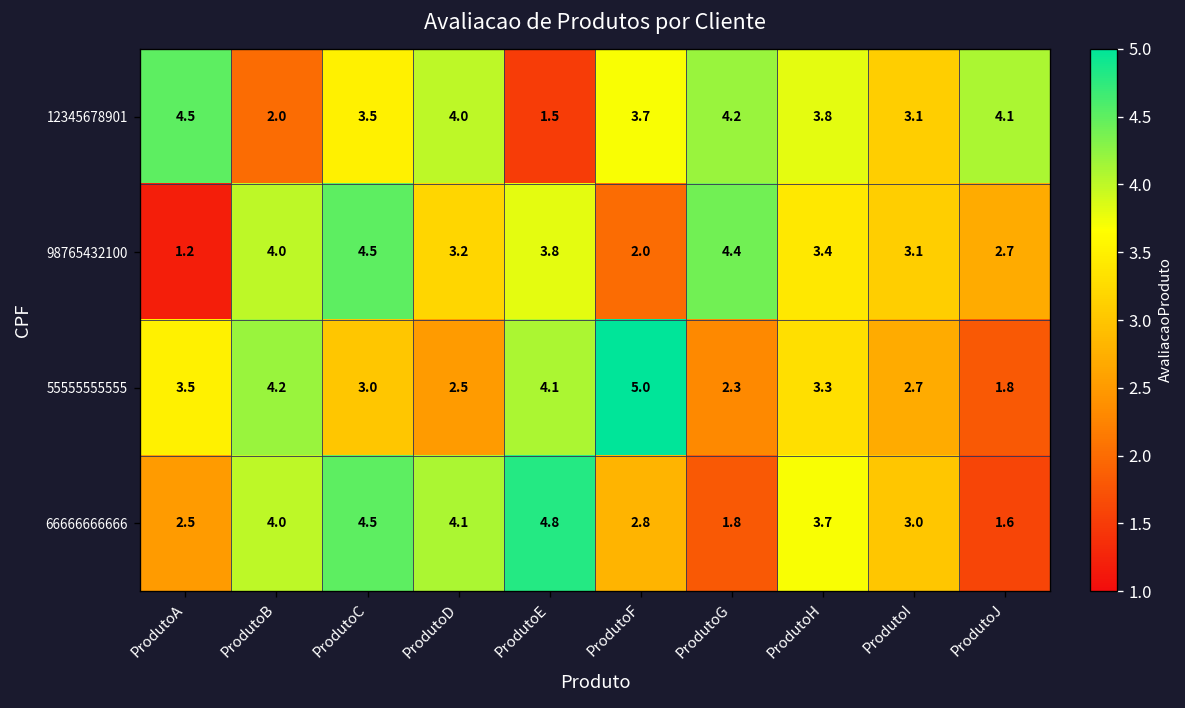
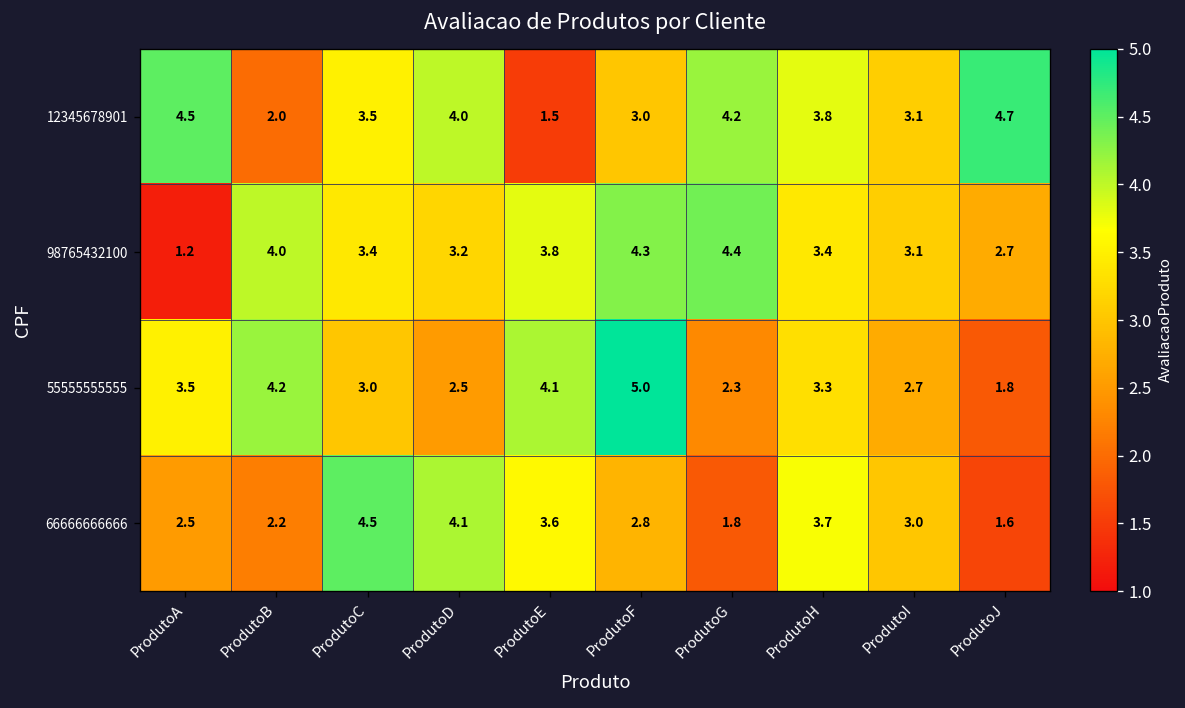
  {
    "12345678901": {
      "ProdutoA": 4.5,
      "ProdutoB": 2.0,
      "ProdutoC": 3.5,
      "ProdutoD": 4.0,
      "ProdutoE": 1.5,
-     "ProdutoF": 3.7,
+     "ProdutoF": 3.0,
      "ProdutoG": 4.2,
      "ProdutoH": 3.8,
      "ProdutoI": 3.1,
-     "ProdutoJ": 4.1
+     "ProdutoJ": 4.7
    },
    "98765432100": {
      "ProdutoA": 1.2,
      "ProdutoB": 4.0,
-     "ProdutoC": 4.5,
+     "ProdutoC": 3.4,
      "ProdutoD": 3.2,
      "ProdutoE": 3.8,
-     "ProdutoF": 2.0,
+     "ProdutoF": 4.3,
      "ProdutoG": 4.4,
      "ProdutoH": 3.4,
      "ProdutoI": 3.1,
      "ProdutoJ": 2.7
    },
    "55555555555": {
      "ProdutoA": 3.5,
      "ProdutoB": 4.2,
      "ProdutoC": 3.0,
      "ProdutoD": 2.5,
      "ProdutoE": 4.1,
      "ProdutoF": 5.0,
      "ProdutoG": 2.3,
      "ProdutoH": 3.3,
      "ProdutoI": 2.7,
      "ProdutoJ": 1.8
    },
    "66666666666": {
      "ProdutoA": 2.5,
-     "ProdutoB": 4.0,
+     "ProdutoB": 2.2,
      "ProdutoC": 4.5,
      "ProdutoD": 4.1,
-     "ProdutoE": 4.8,
+     "ProdutoE": 3.6,
      "ProdutoF": 2.8,
      "ProdutoG": 1.8,
      "ProdutoH": 3.7,
      "ProdutoI": 3.0,
      "ProdutoJ": 1.6
    }
  }
